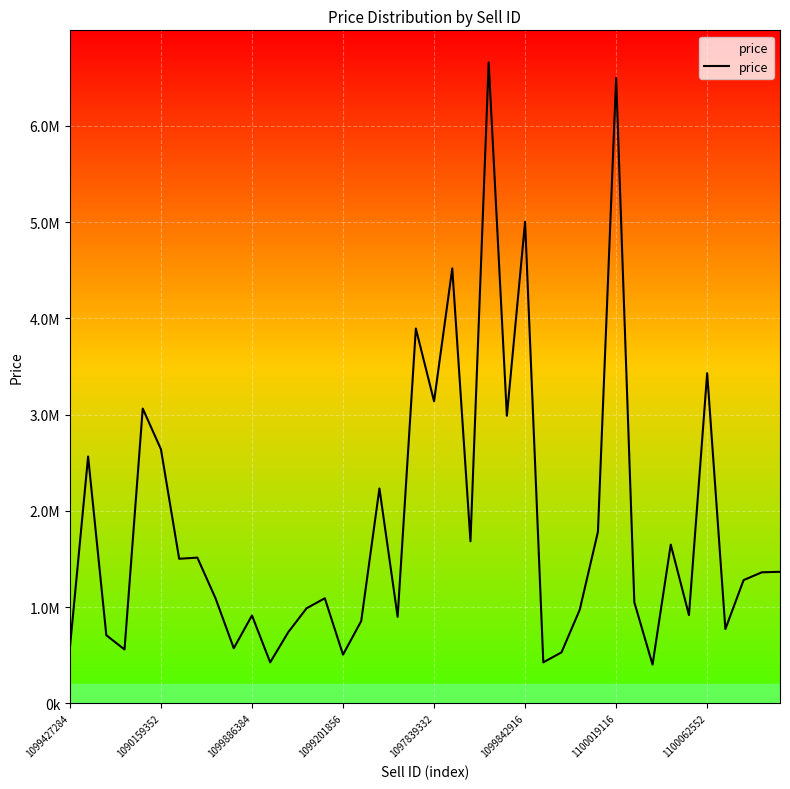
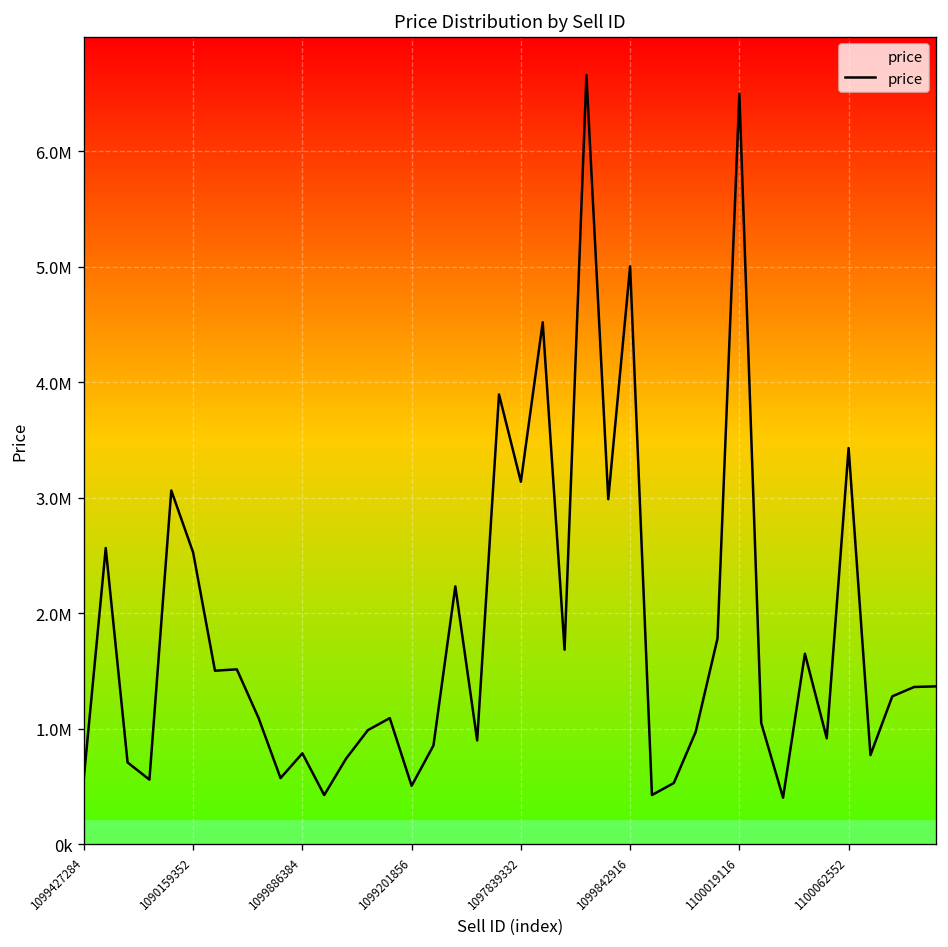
  {
    "1099427284": 600000,
-   "1090159352": 2600000,
-   "1099886384": 900000,
+   "1090159352": 2500000,
+   "1099886384": 800000,
    "1099201856": 500000,
    "1097839332": 3100000,
    "1099842916": 5000000,
    "1100019116": 6500000,
    "1100062552": 3400000
  }
